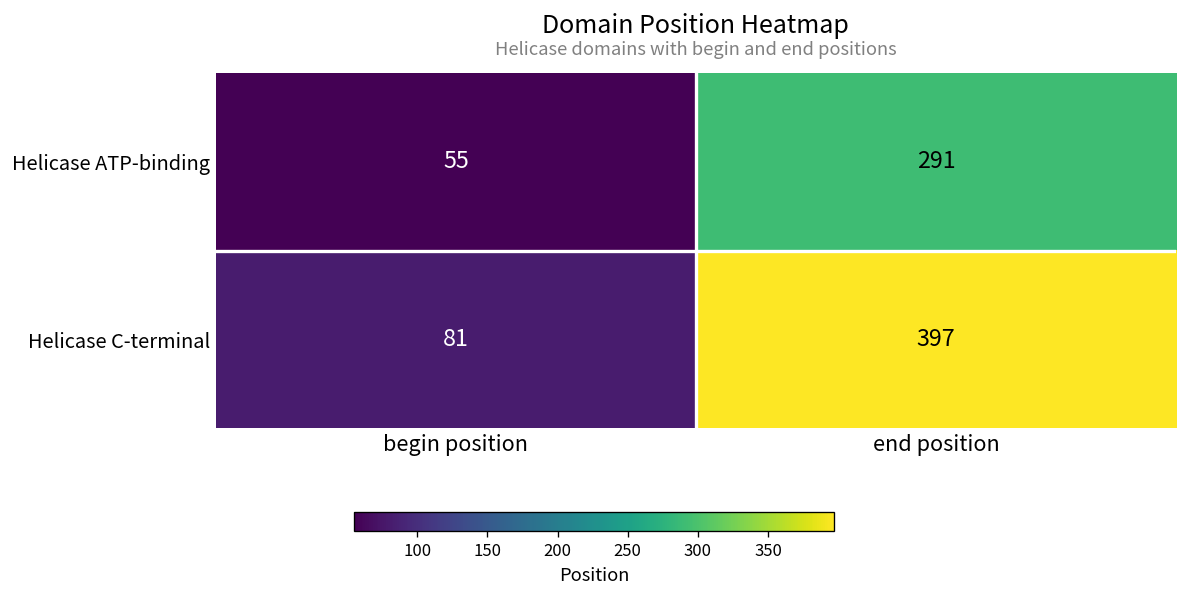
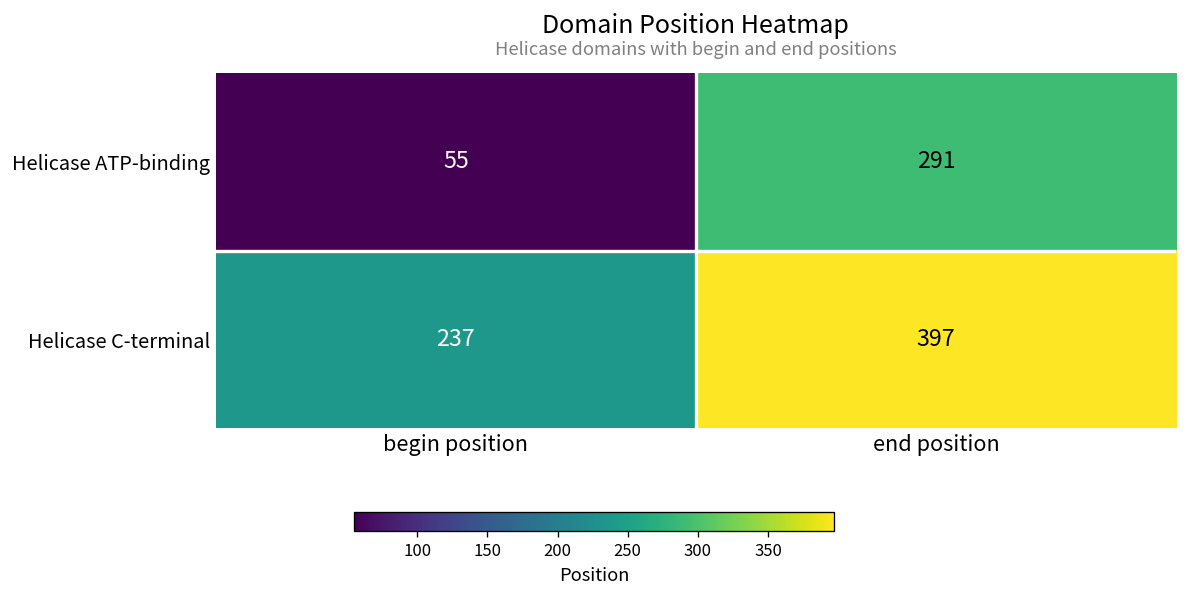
  {
    "Helicase ATP-binding": {
      "begin position": 55,
      "end position": 291
    },
    "Helicase C-terminal": {
-     "begin position": 81,
+     "begin position": 237,
      "end position": 397
    }
  }
